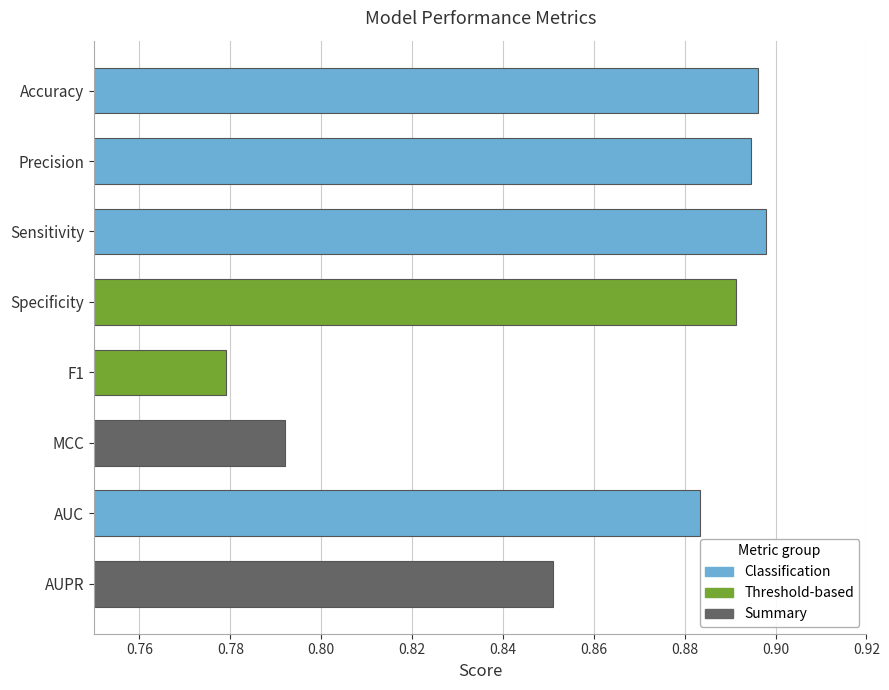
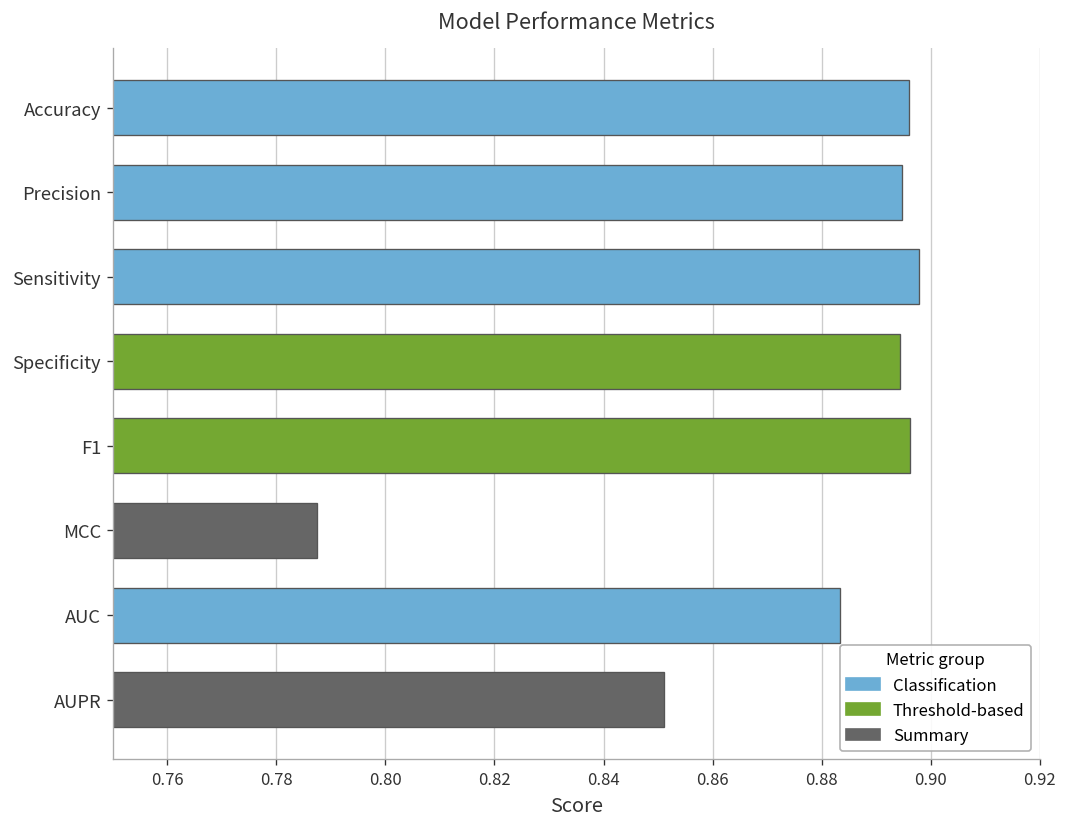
  {
    "Accuracy": 0.896,
    "Precision": 0.895,
    "Sensitivity": 0.898,
-   "Specificity": 0.891,
-   "F1": 0.779,
-   "MCC": 0.792,
+   "Specificity": 0.894,
+   "F1": 0.896,
+   "MCC": 0.788,
    "AUC": 0.883,
    "AUPR": 0.851
  }
